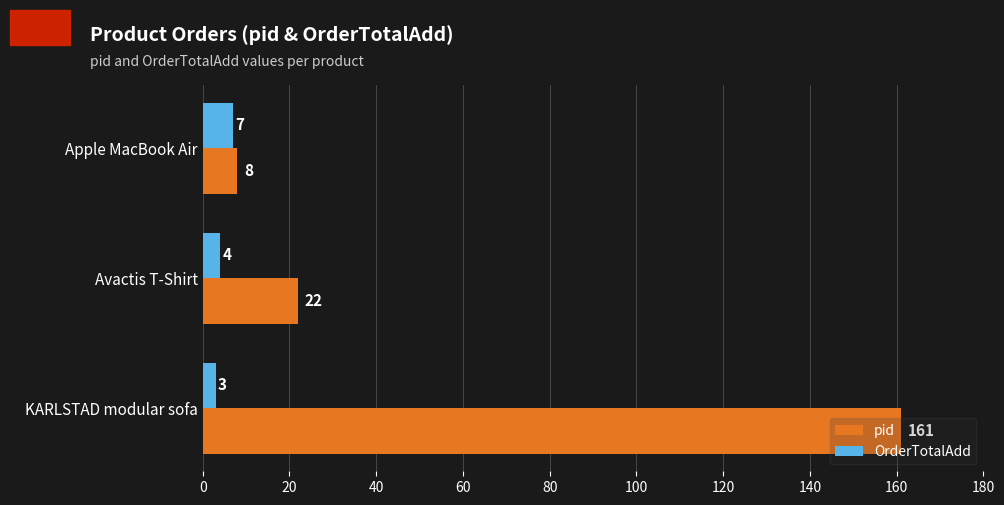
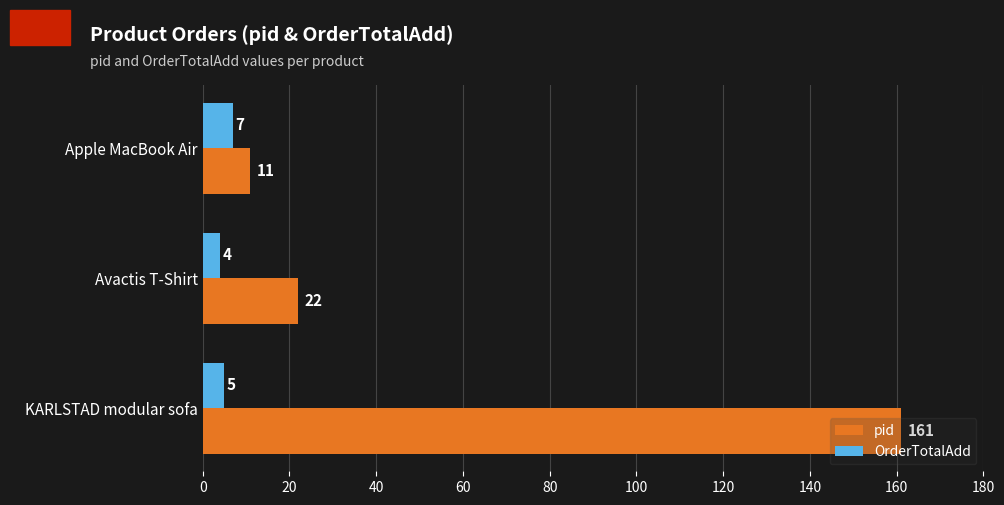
  {
    "pid": {
-     "Apple MacBook Air": 8,
+     "Apple MacBook Air": 11,
      "Avactis T-Shirt": 22
    },
    "OrderTotalAdd": {
      "Apple MacBook Air": 7,
      "Avactis T-Shirt": 4,
-     "KARLSTAD modular sofa": 3
+     "KARLSTAD modular sofa": 5
    }
  }
